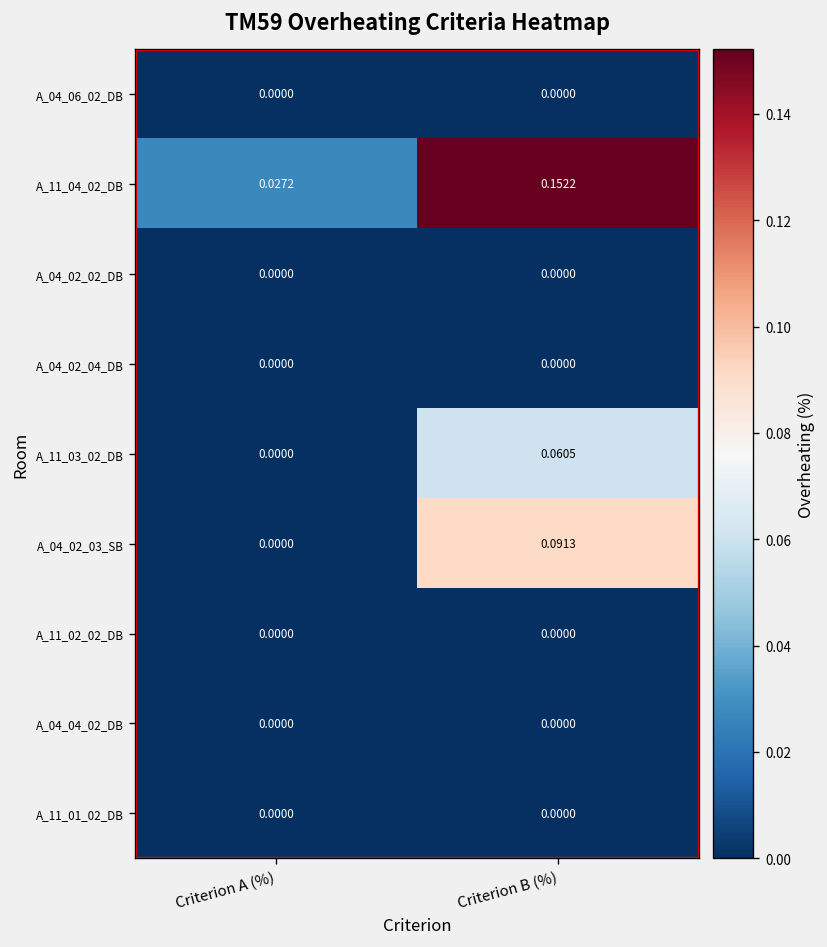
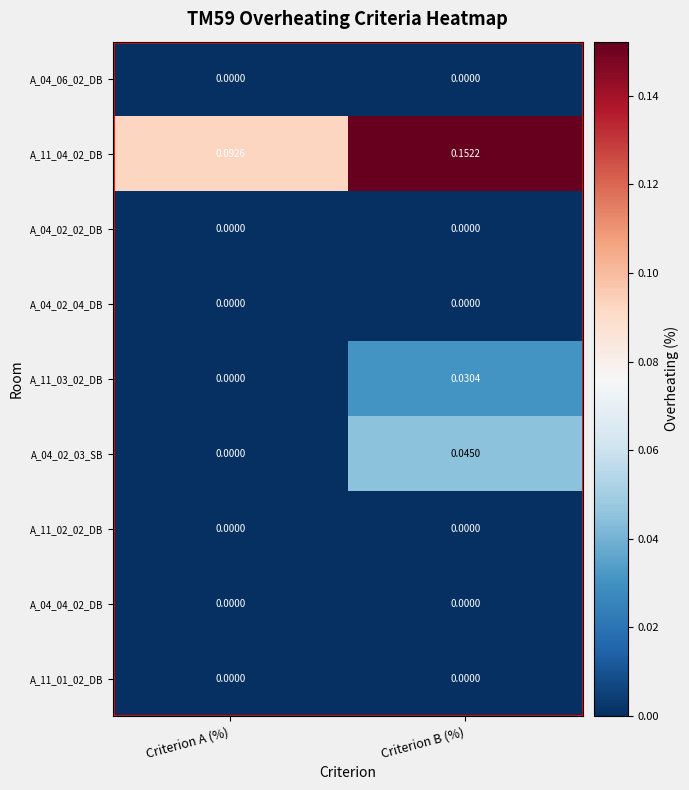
  {
    "A_04_06_02_DB": {
      "Criterion A (%)": 0.0000,
      "Criterion B (%)": 0.0000
    },
    "A_11_04_02_DB": {
-     "Criterion A (%)": 0.0272,
+     "Criterion A (%)": 0.0926,
      "Criterion B (%)": 0.1522
    },
    "A_04_02_02_DB": {
      "Criterion A (%)": 0.0000,
      "Criterion B (%)": 0.0000
    },
    "A_04_02_04_DB": {
      "Criterion A (%)": 0.0000,
      "Criterion B (%)": 0.0000
    },
    "A_11_03_02_DB": {
      "Criterion A (%)": 0.0000,
-     "Criterion B (%)": 0.0605
+     "Criterion B (%)": 0.0304
    },
    "A_04_02_03_SB": {
      "Criterion A (%)": 0.0000,
-     "Criterion B (%)": 0.0913
+     "Criterion B (%)": 0.0450
    },
    "A_11_02_02_DB": {
      "Criterion A (%)": 0.0000,
      "Criterion B (%)": 0.0000
    },
    "A_04_04_02_DB": {
      "Criterion A (%)": 0.0000,
      "Criterion B (%)": 0.0000
    },
    "A_11_01_02_DB": {
      "Criterion A (%)": 0.0000,
      "Criterion B (%)": 0.0000
    }
  }
